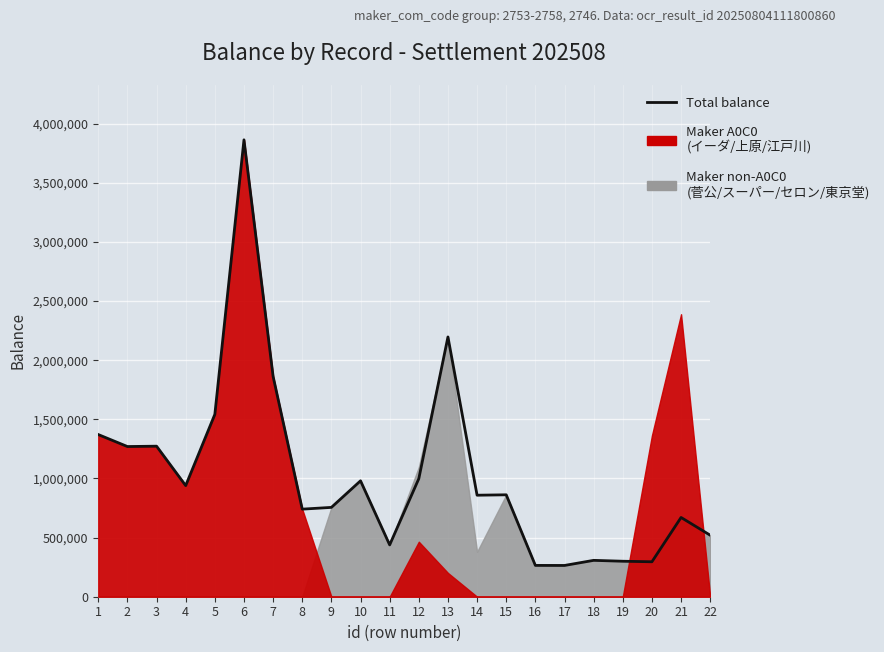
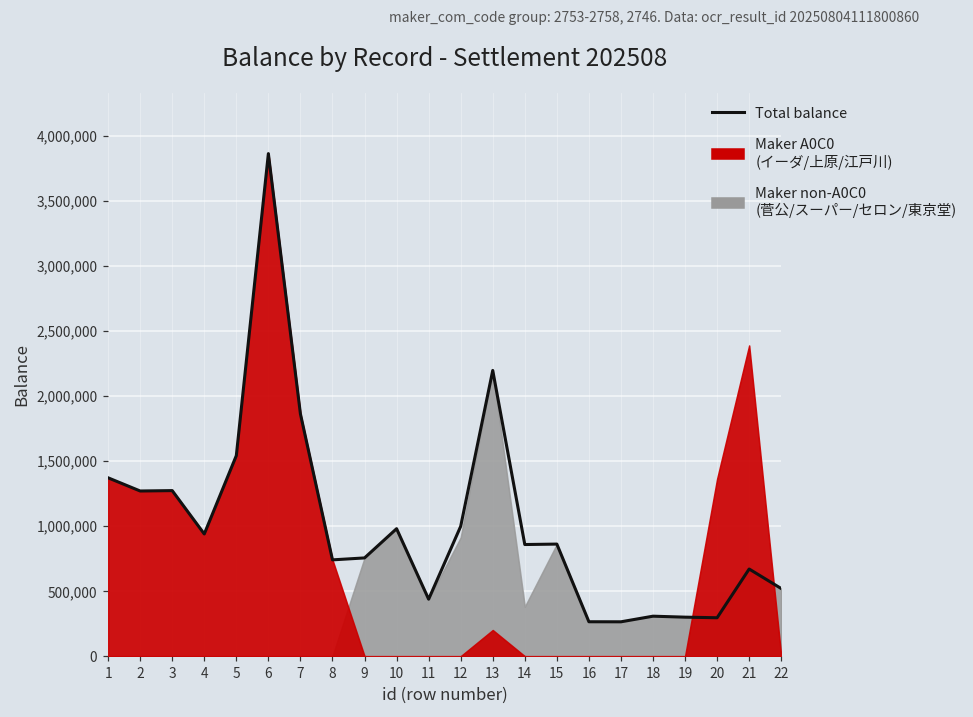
  {
    "Maker non-A0C0 (菅公/スーパー/セロン/東京堂)": {
      "1": "0",
      "2": "0",
      "3": "0",
      "4": "0",
      "5": "0",
      "6": "0",
      "7": "0",
      "8": "0",
-     "12": "1,100,000",
+     "12": "910,000",
      "14": "380,000"
    },
    "Total balance": {
      "12": "1,000,000",
      "14": "860,000"
    },
    "Maker A0C0 (イーダ/上原/江戸川)": {
      "9": "0",
      "10": "0",
      "11": "0",
-     "12": "460,000",
+     "12": "0",
      "13": "200,000",
      "14": "0",
      "15": "0",
      "16": "0",
      "17": "0",
      "18": "0",
      "19": "0",
      "20": "1,360,000",
      "21": "2,390,000",
      "22": "0"
    }
  }
